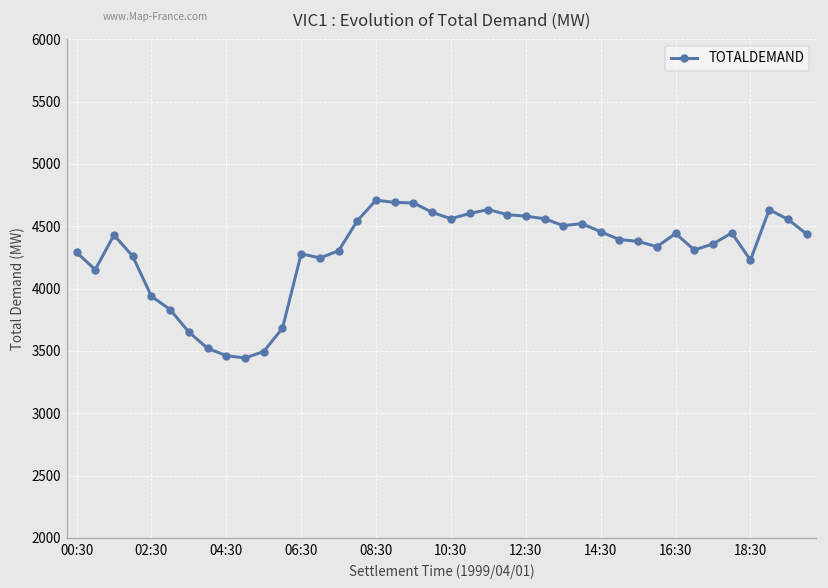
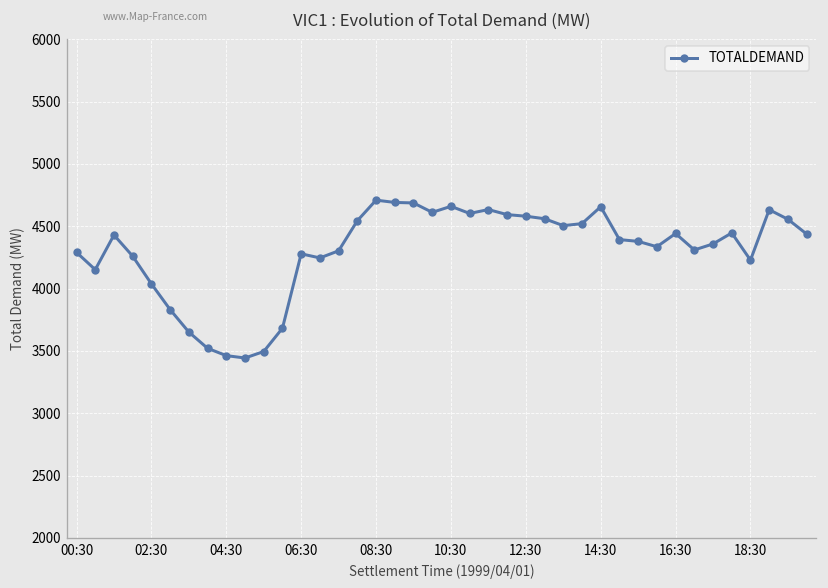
  {
    "00:30": 4290,
-   "02:30": 3940,
+   "02:30": 4040,
    "04:30": 3460,
    "06:30": 4280,
    "08:30": 4710,
-   "10:30": 4560,
+   "10:30": 4660,
    "12:30": 4580,
-   "14:30": 4460,
+   "14:30": 4660,
    "16:30": 4440,
    "18:30": 4230
  }
